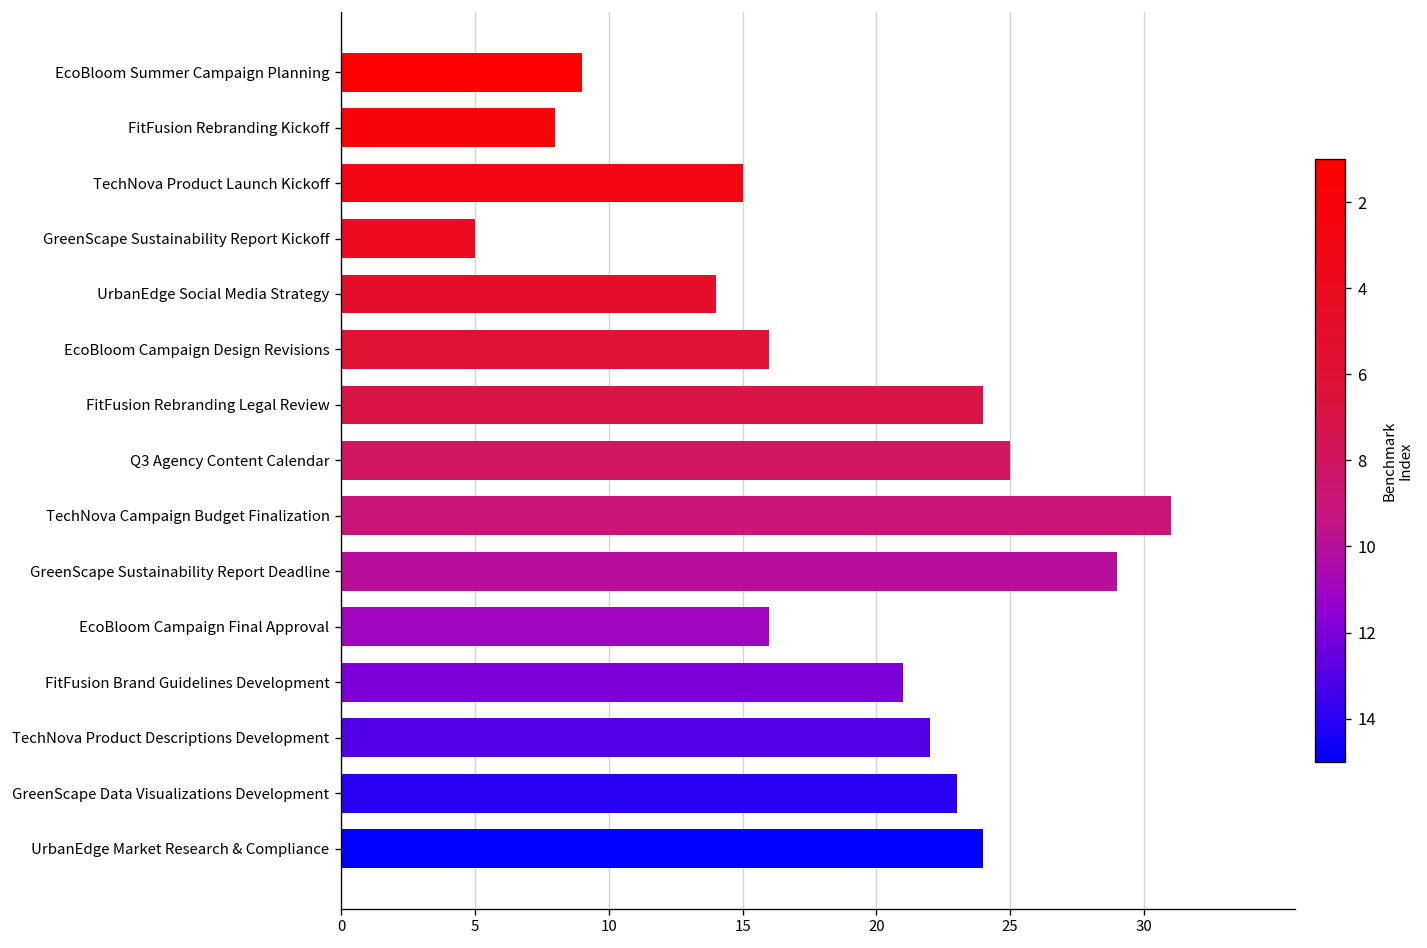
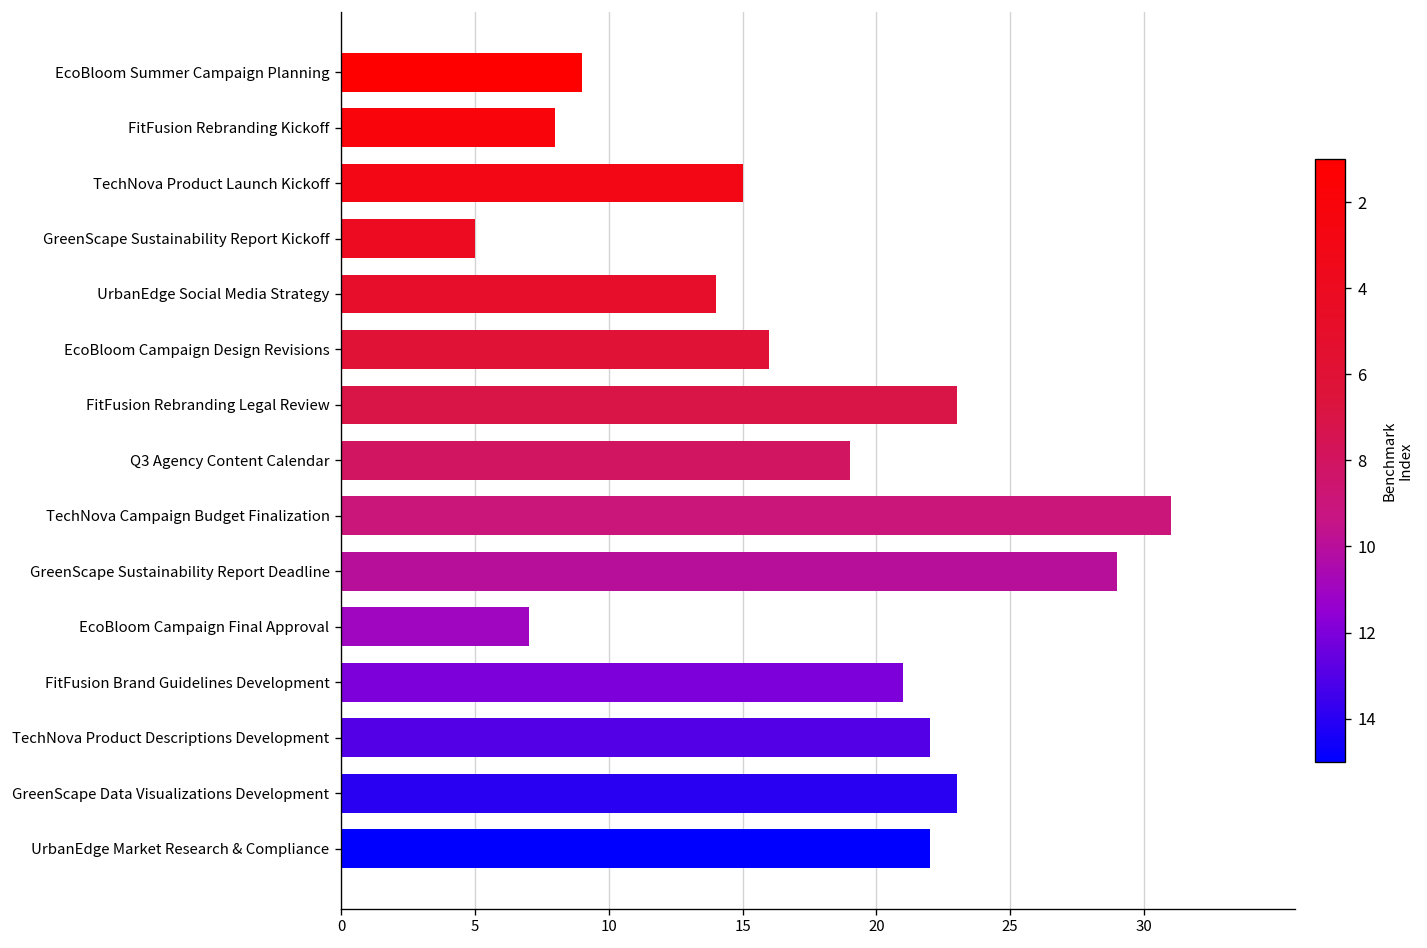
  {
    "EcoBloom Summer Campaign Planning": 9,
    "FitFusion Rebranding Kickoff": 8,
    "TechNova Product Launch Kickoff": 15,
    "GreenScape Sustainability Report Kickoff": 5,
    "UrbanEdge Social Media Strategy": 14,
    "EcoBloom Campaign Design Revisions": 16,
-   "FitFusion Rebranding Legal Review": 24,
-   "Q3 Agency Content Calendar": 25,
+   "FitFusion Rebranding Legal Review": 23,
+   "Q3 Agency Content Calendar": 19,
    "TechNova Campaign Budget Finalization": 31,
    "GreenScape Sustainability Report Deadline": 29,
-   "EcoBloom Campaign Final Approval": 16,
+   "EcoBloom Campaign Final Approval": 7,
    "FitFusion Brand Guidelines Development": 21,
    "TechNova Product Descriptions Development": 22,
    "GreenScape Data Visualizations Development": 23,
-   "UrbanEdge Market Research & Compliance": 24
+   "UrbanEdge Market Research & Compliance": 22
  }
